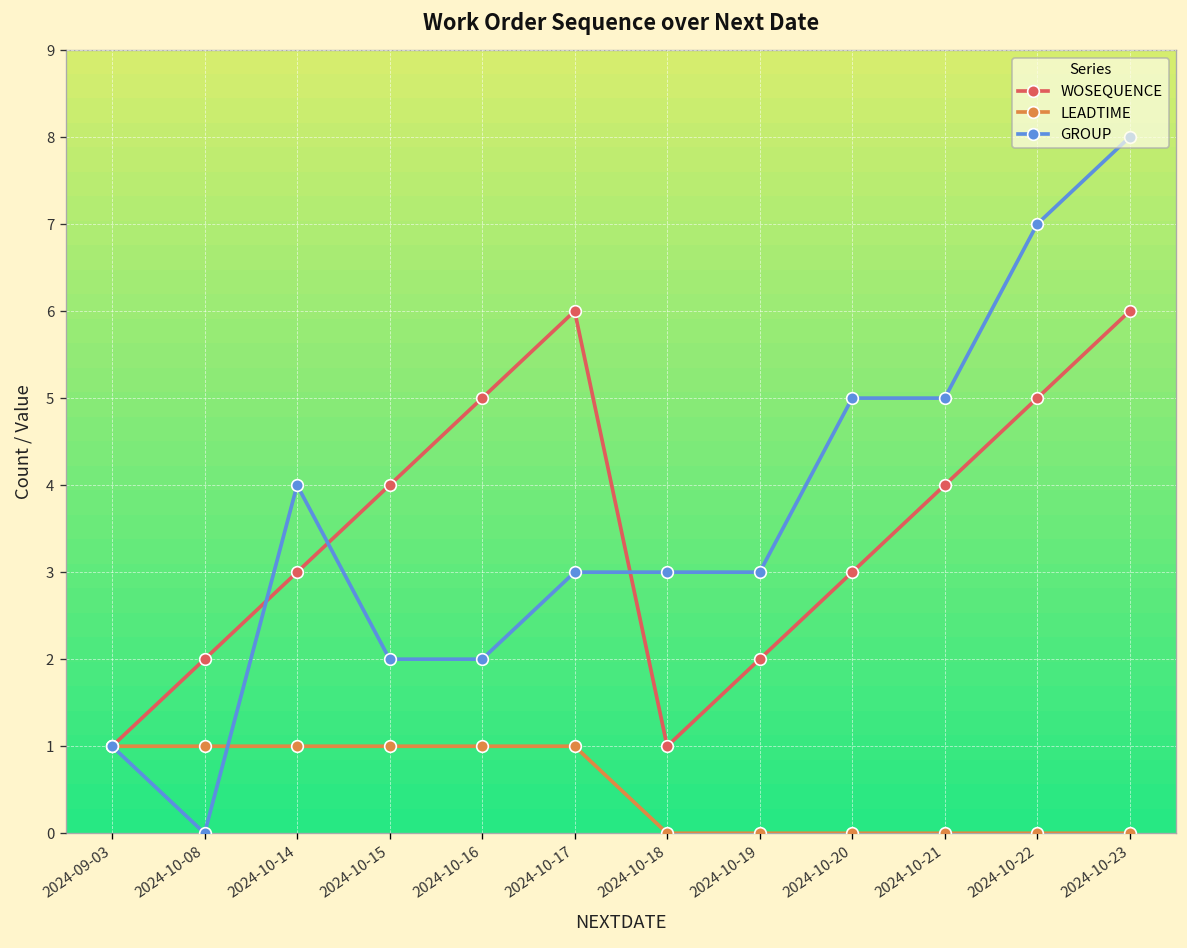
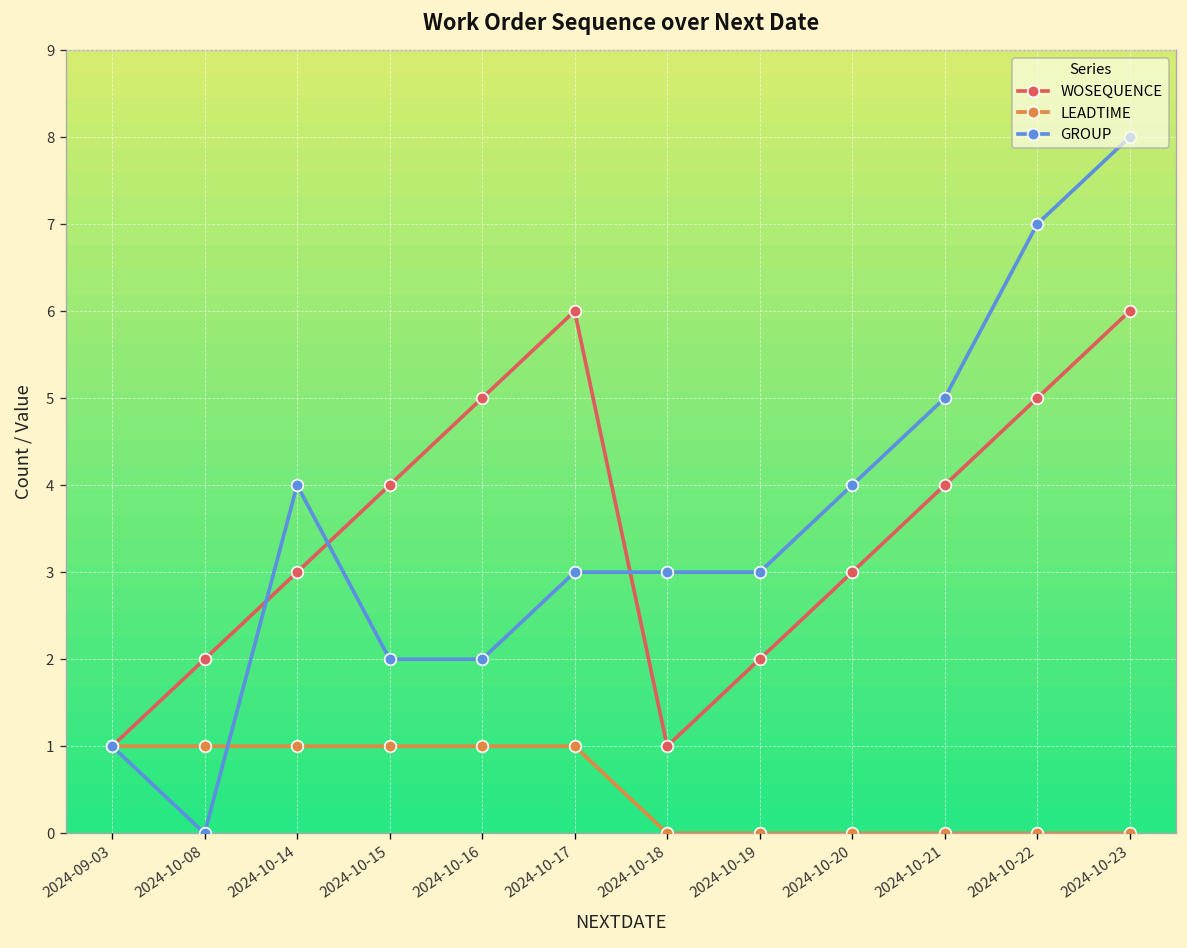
  {
    "GROUP": {
      "2024-10-08": 0,
      "2024-10-14": 4,
      "2024-10-15": 2,
      "2024-10-16": 2,
      "2024-10-17": 3,
      "2024-10-18": 3,
      "2024-10-19": 3,
-     "2024-10-20": 5,
+     "2024-10-20": 4,
      "2024-10-21": 5,
      "2024-10-22": 7
    }
  }
